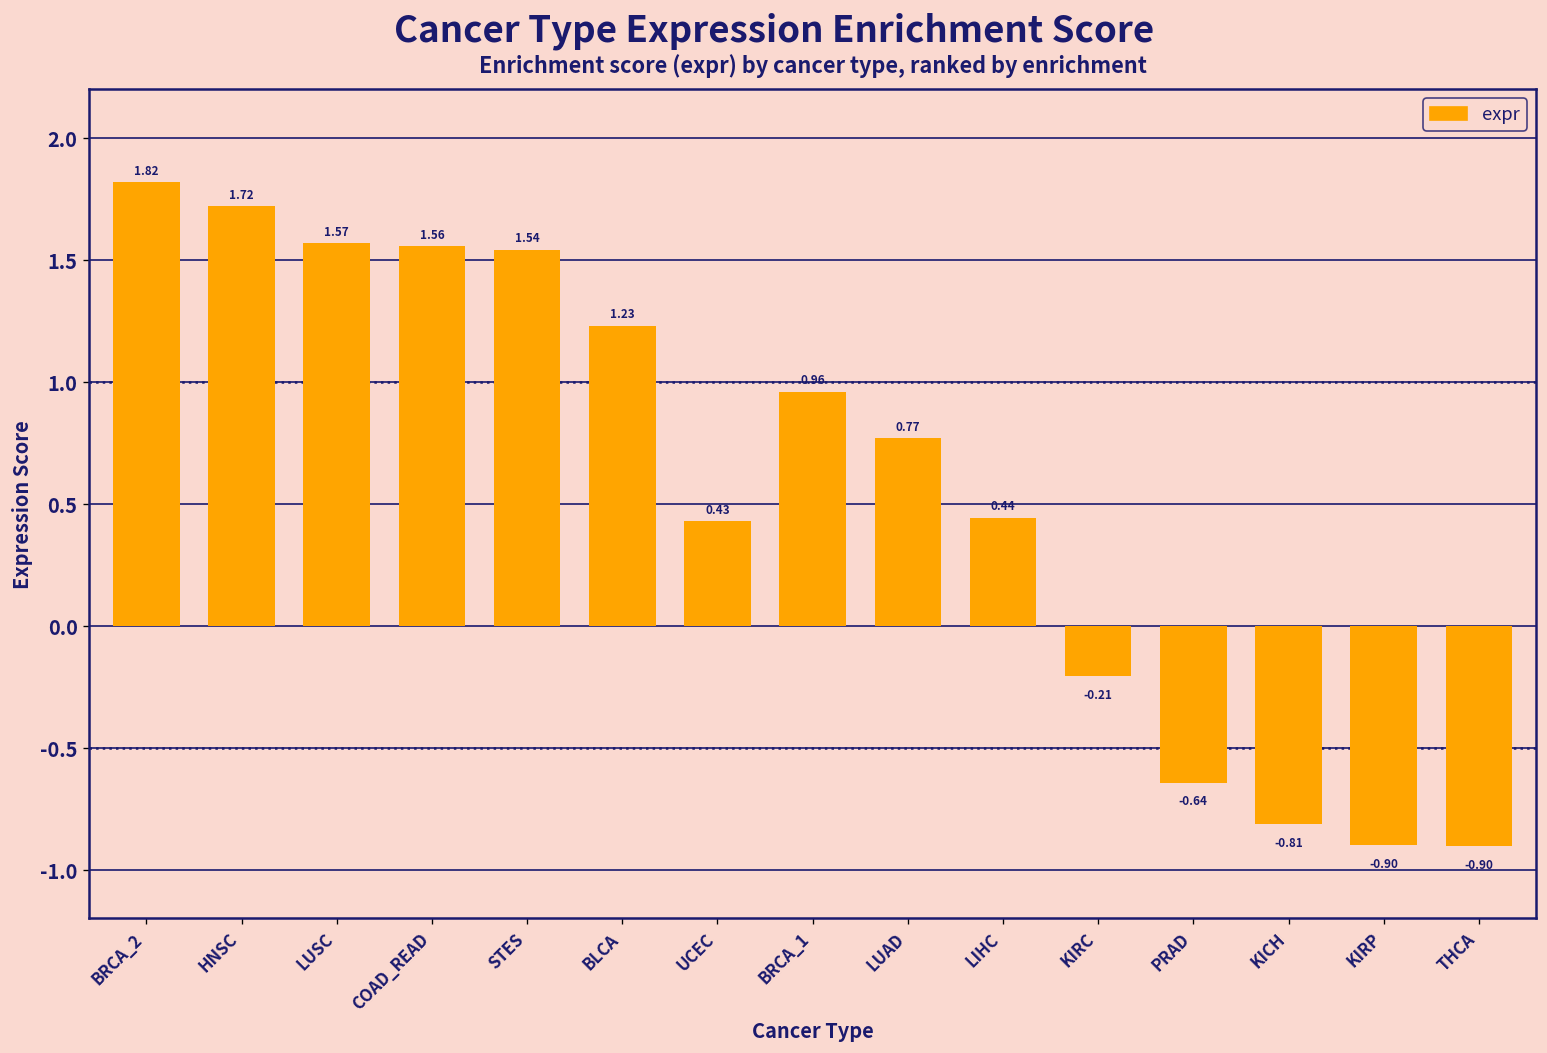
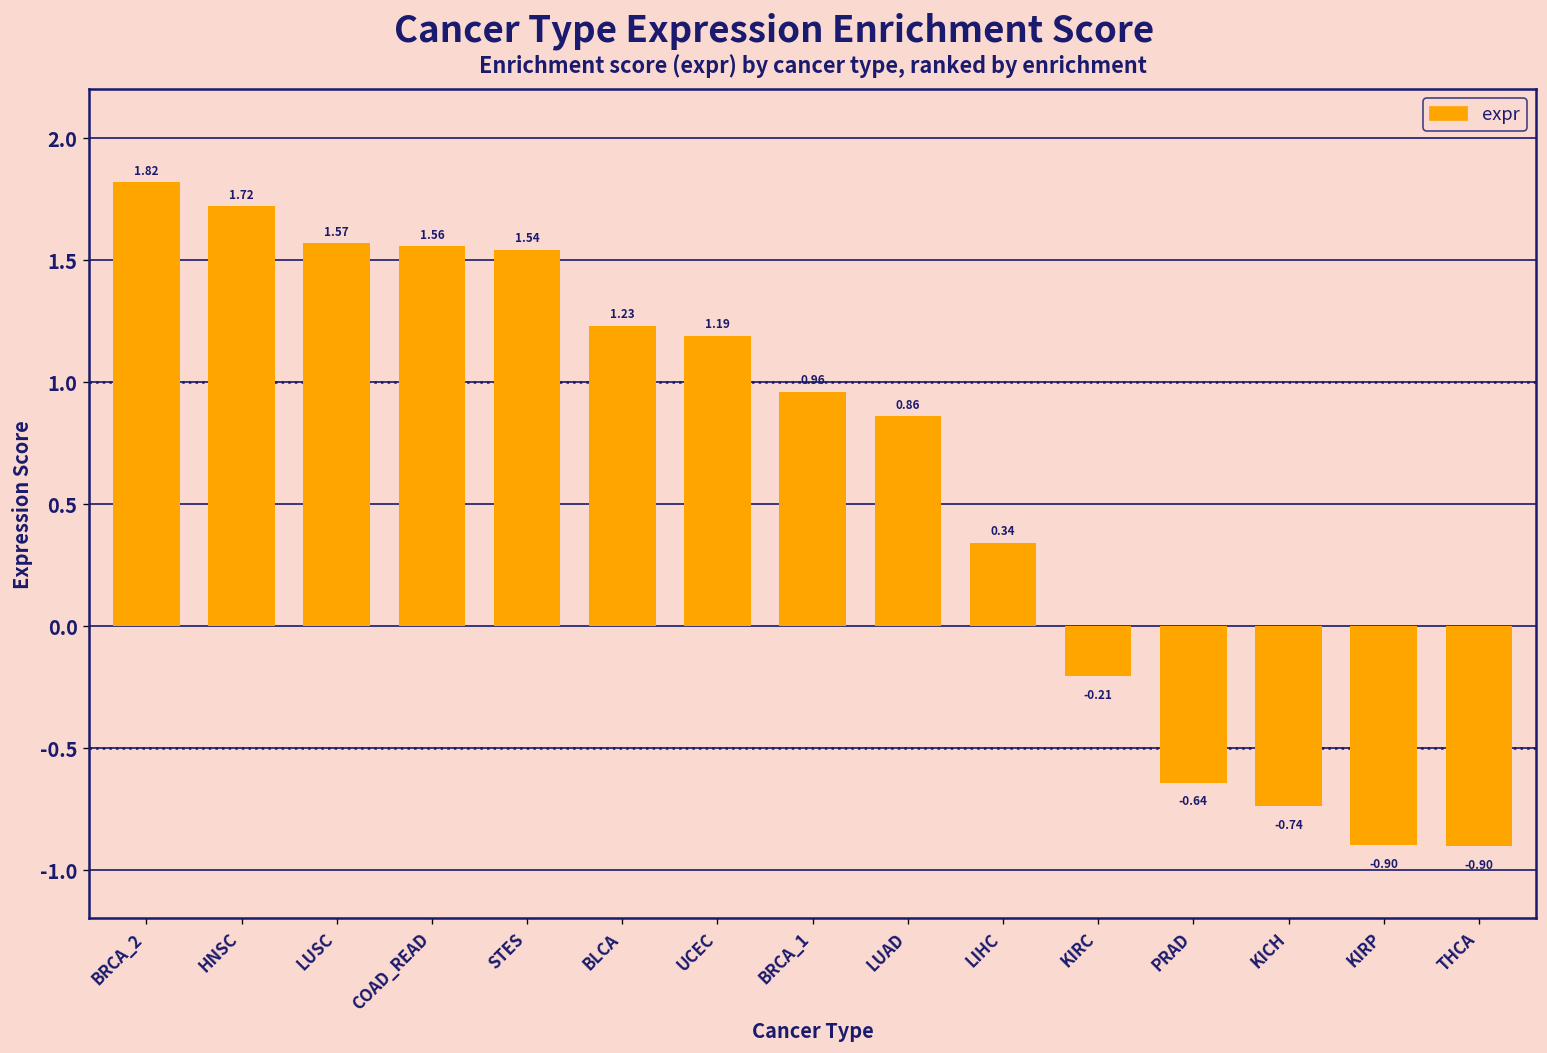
  {
    "BRCA_2": 1.82,
    "HNSC": 1.72,
    "LUSC": 1.57,
    "COAD_READ": 1.56,
    "STES": 1.54,
    "BLCA": 1.23,
-   "UCEC": 0.43,
+   "UCEC": 1.19,
    "BRCA_1": 0.96,
-   "LUAD": 0.77,
-   "LIHC": 0.44,
+   "LUAD": 0.86,
+   "LIHC": 0.34,
    "KIRC": -0.21,
    "PRAD": -0.64,
-   "KICH": -0.81,
+   "KICH": -0.74,
    "KIRP": -0.90,
    "THCA": -0.90
  }
